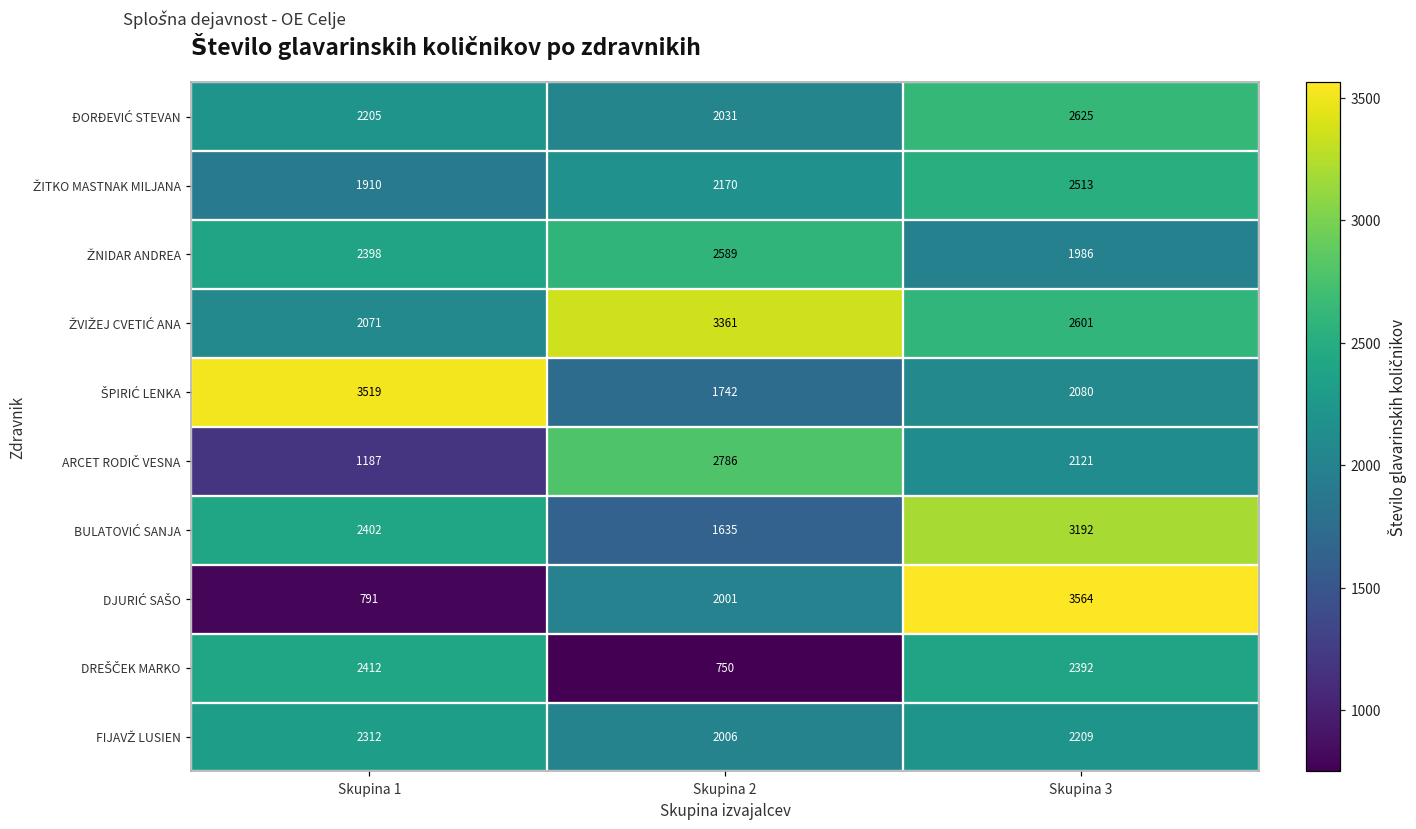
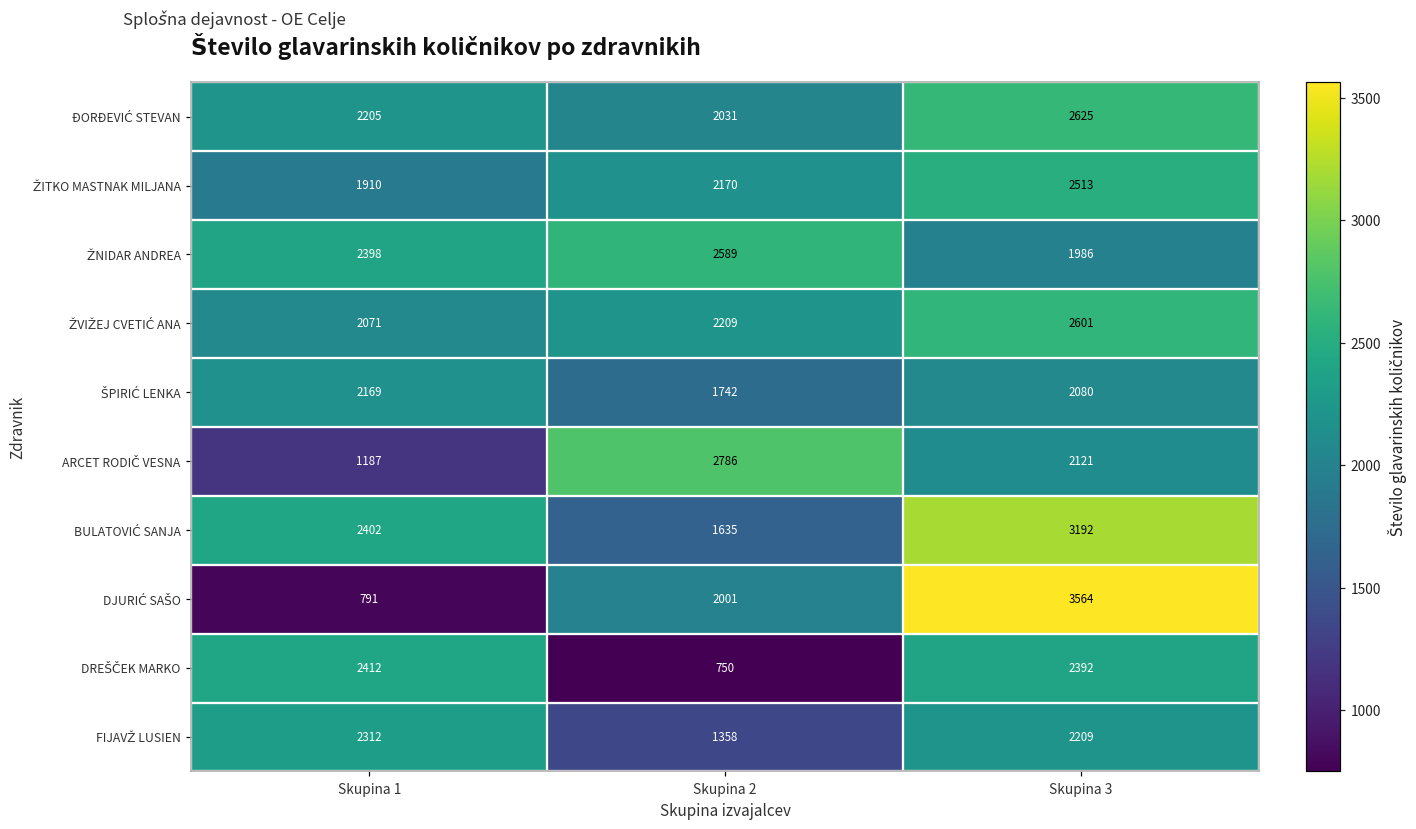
  {
    "ĐORĐEVIĆ STEVAN": {
      "Skupina 1": 2205,
      "Skupina 2": 2031,
      "Skupina 3": 2625
    },
    "ŽITKO MASTNAK MILJANA": {
      "Skupina 1": 1910,
      "Skupina 2": 2170,
      "Skupina 3": 2513
    },
    "ŽNIDAR ANDREA": {
      "Skupina 1": 2398,
      "Skupina 2": 2589,
      "Skupina 3": 1986
    },
    "ŽVIŽEJ CVETIĆ ANA": {
      "Skupina 1": 2071,
-     "Skupina 2": 3361,
+     "Skupina 2": 2209,
      "Skupina 3": 2601
    },
    "ŠPIRIĆ LENKA": {
-     "Skupina 1": 3519,
+     "Skupina 1": 2169,
      "Skupina 2": 1742,
      "Skupina 3": 2080
    },
    "ARCET RODIČ VESNA": {
      "Skupina 1": 1187,
      "Skupina 2": 2786,
      "Skupina 3": 2121
    },
    "BULATOVIĆ SANJA": {
      "Skupina 1": 2402,
      "Skupina 2": 1635,
      "Skupina 3": 3192
    },
    "DJURIĆ SAŠO": {
      "Skupina 1": 791,
      "Skupina 2": 2001,
      "Skupina 3": 3564
    },
    "DREŠČEK MARKO": {
      "Skupina 1": 2412,
      "Skupina 2": 750,
      "Skupina 3": 2392
    },
    "FIJAVŽ LUSIEN": {
      "Skupina 1": 2312,
-     "Skupina 2": 2006,
+     "Skupina 2": 1358,
      "Skupina 3": 2209
    }
  }
